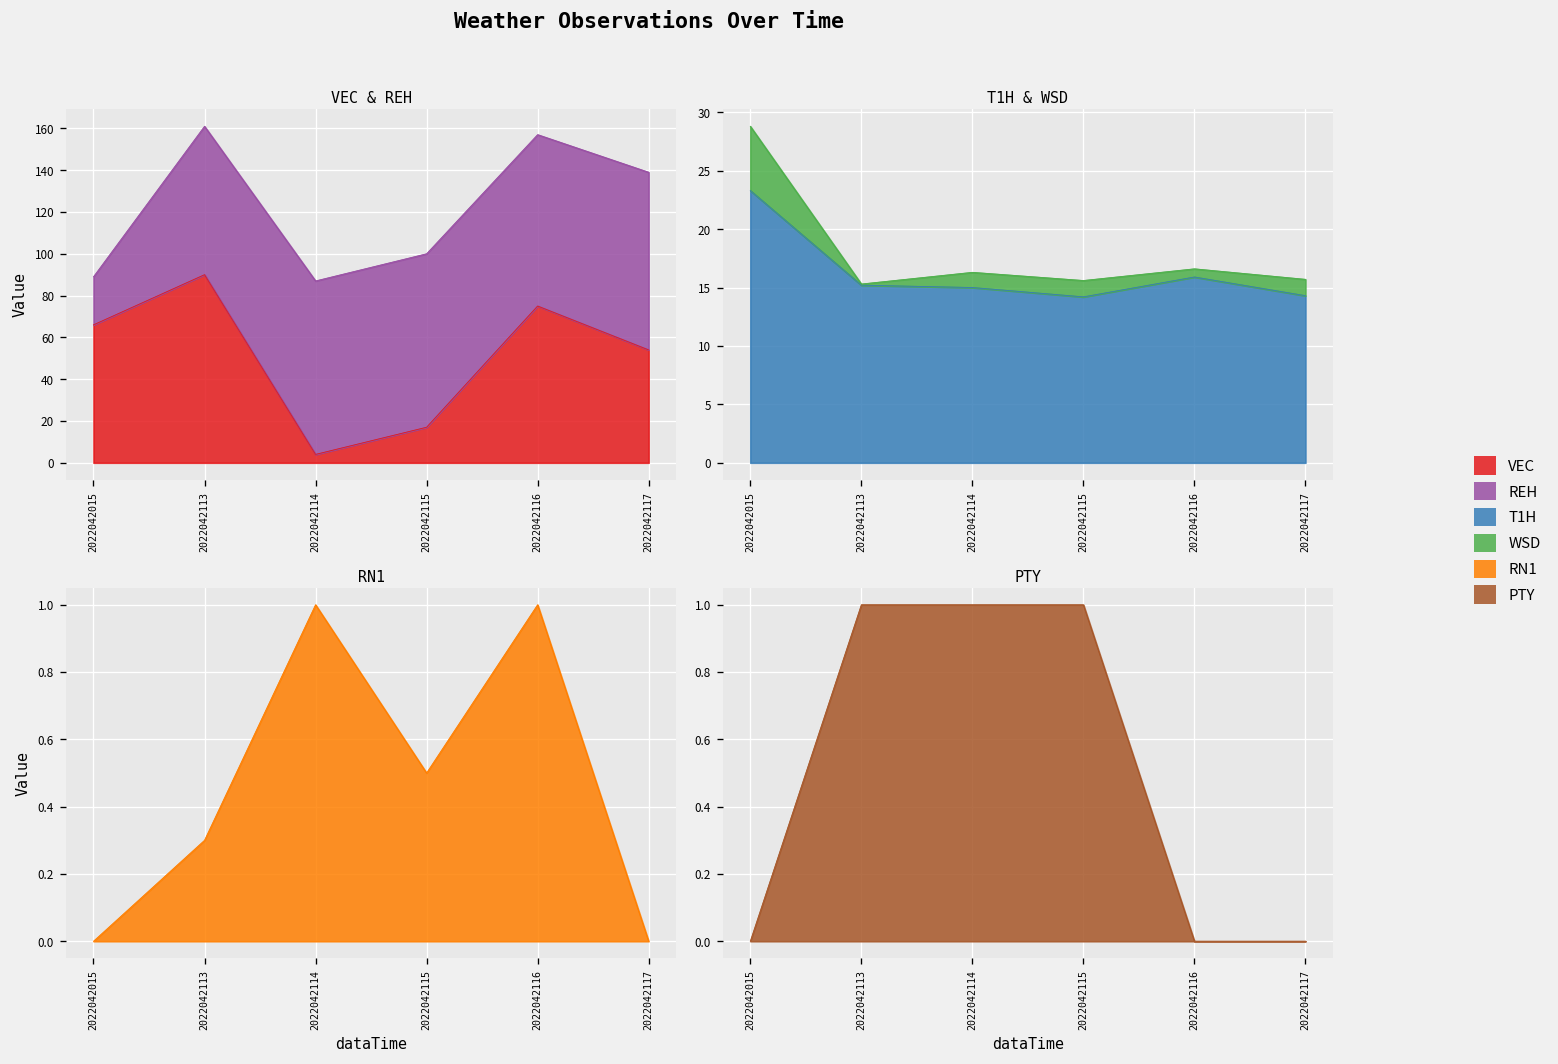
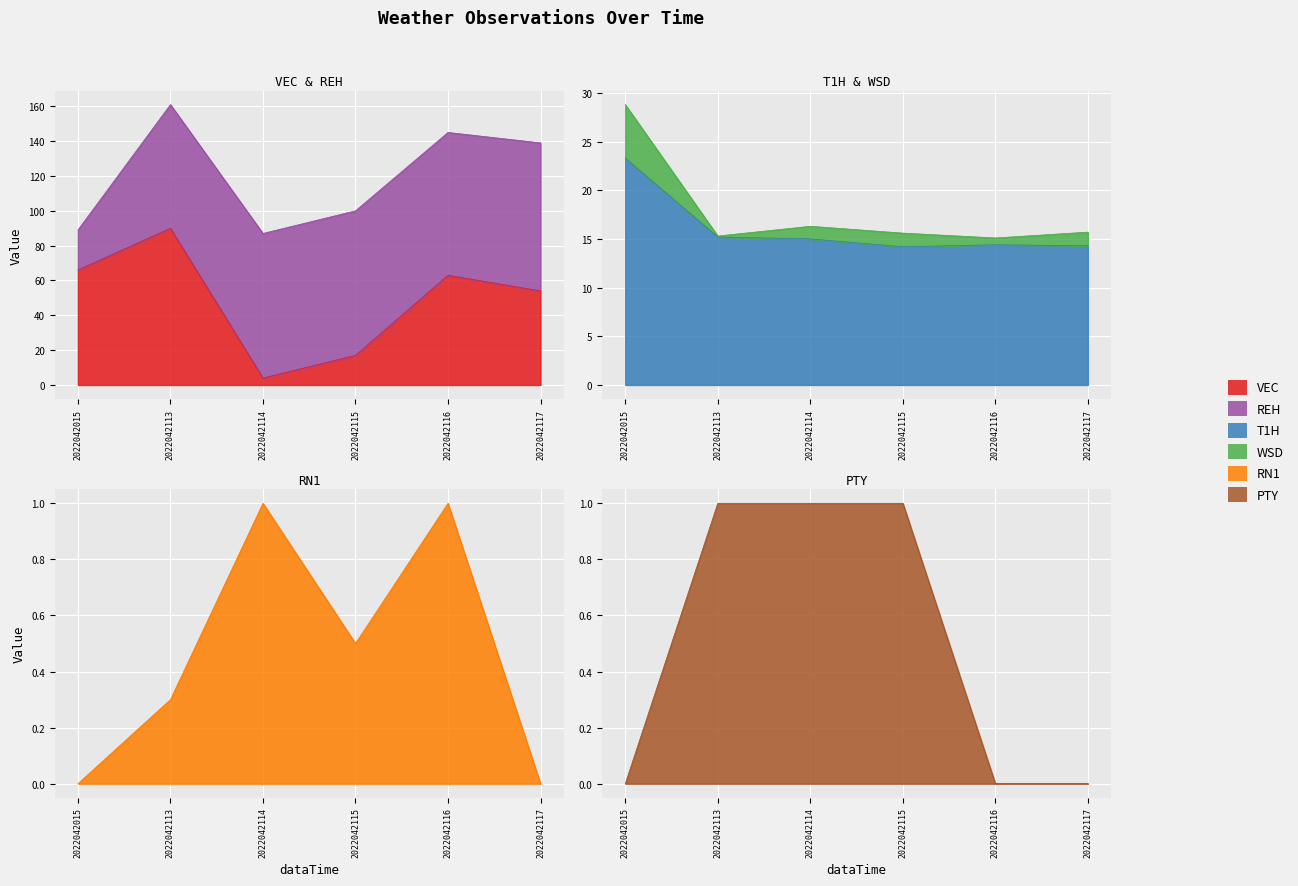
  {
    "VEC & REH": {
      "VEC": {
        "2022042015": 66,
        "2022042113": 90,
        "2022042114": 4,
        "2022042115": 17,
-       "2022042116": 75,
+       "2022042116": 63,
        "2022042117": 54
      },
      "REH": {
        "2022042015": 23,
        "2022042113": 71,
        "2022042114": 83,
        "2022042115": 83,
        "2022042116": 82,
        "2022042117": 85
      }
    },
    "T1H & WSD": {
      "T1H": {
        "2022042015": 23,
        "2022042114": 15,
        "2022042115": 14,
-       "2022042116": 16,
+       "2022042116": 14,
        "2022042117": 14
      },
      "WSD": {
        "2022042015": 6,
        "2022042114": 1,
        "2022042115": 1,
        "2022042116": 1,
        "2022042117": 1
      }
    },
    "RN1": {
      "2022042015": 0.00,
      "2022042113": 0.30,
      "2022042114": 1.00,
      "2022042115": 0.50,
      "2022042116": 1.00,
      "2022042117": 0.00
    },
    "PTY": {
      "2022042015": 0.00,
      "2022042113": 1.00,
      "2022042114": 1.00,
      "2022042115": 1.00,
      "2022042116": 0.00,
      "2022042117": 0.00
    }
  }
